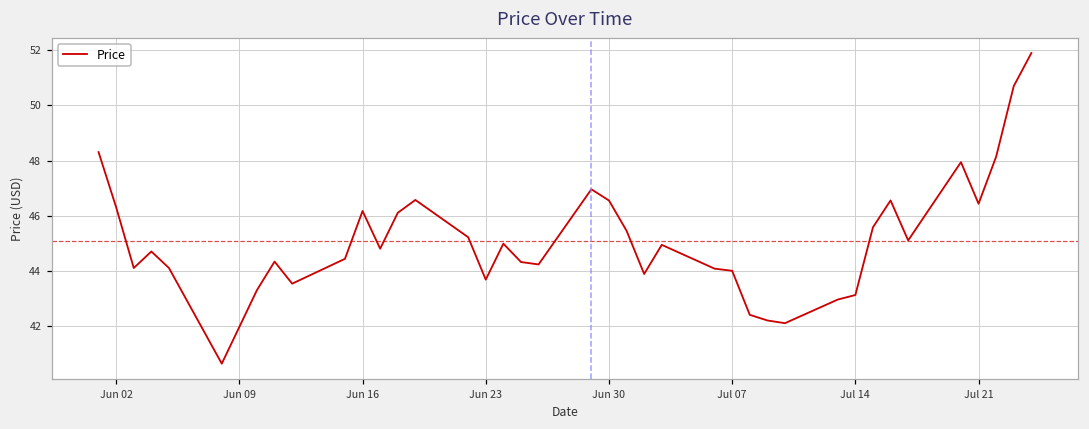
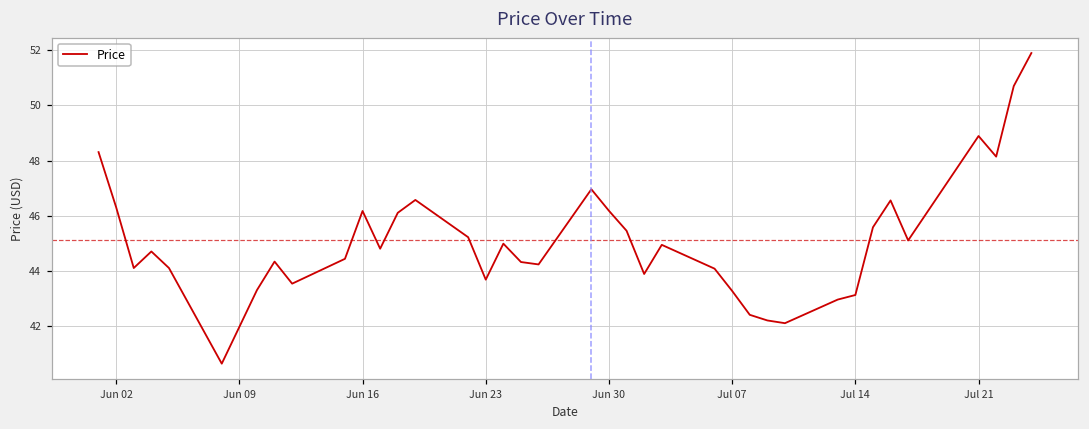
  {
    "Jun 02": 46.3,
    "Jun 09": 42.0,
    "Jun 16": 46.2,
    "Jun 23": 43.7,
-   "Jun 30": 46.6,
-   "Jul 07": 44.0,
+   "Jun 30": 46.2,
+   "Jul 07": 43.3,
    "Jul 14": 43.1,
-   "Jul 21": 46.4
+   "Jul 21": 48.9
  }
